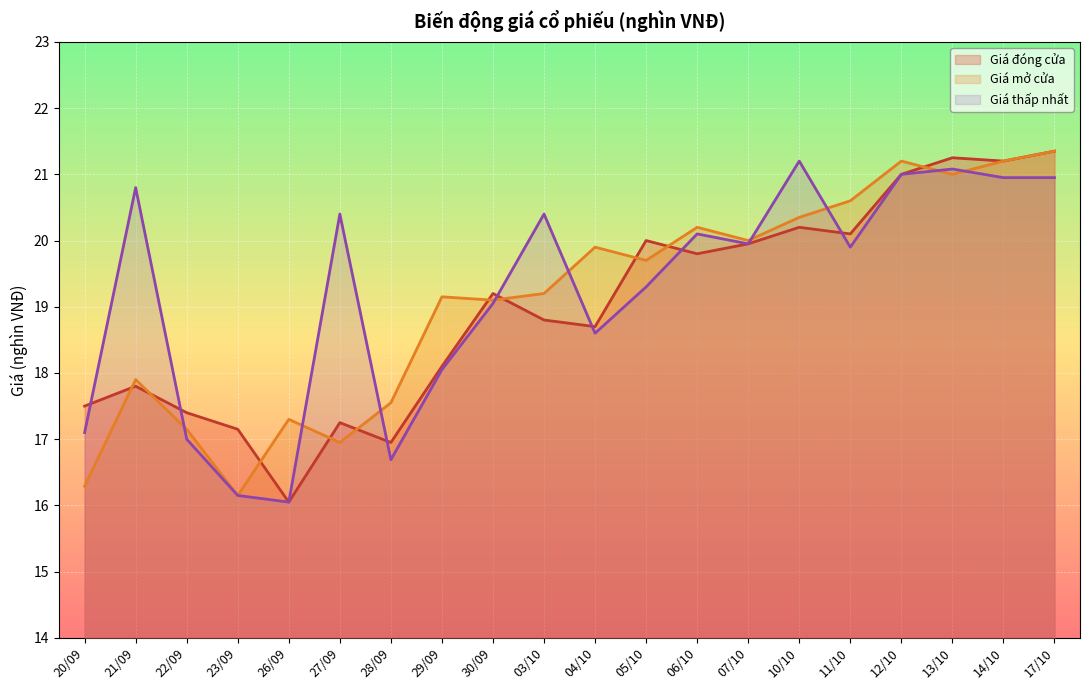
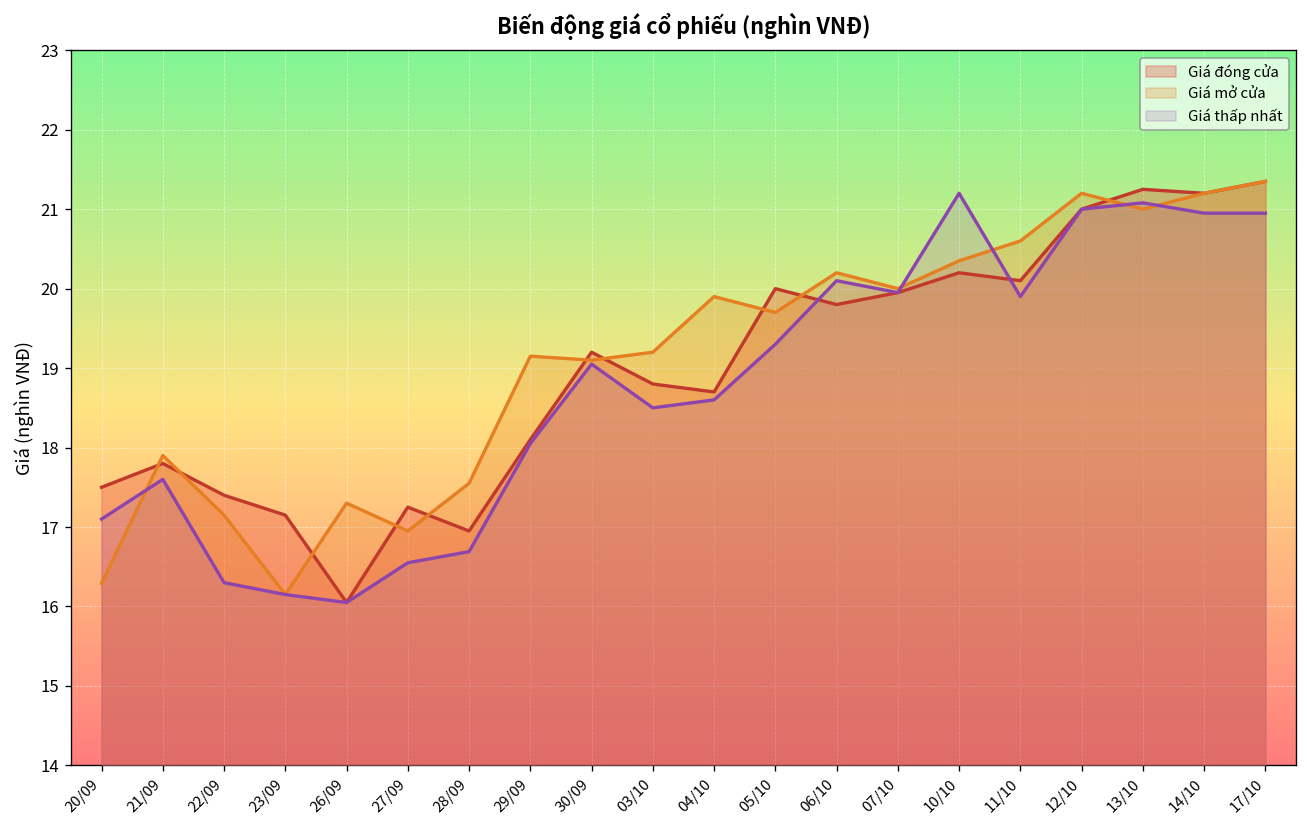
  {
    "Giá thấp nhất": {
      "20/09": 17.1,
-     "21/09": 20.8,
-     "22/09": 17.0,
-     "27/09": 20.4,
+     "21/09": 17.6,
+     "22/09": 16.3,
+     "27/09": 16.6,
      "28/09": 16.7,
      "29/09": 18.1,
      "30/09": 19.1,
-     "03/10": 20.4,
+     "03/10": 18.5,
      "04/10": 18.6,
      "05/10": 19.3,
      "06/10": 20.1,
      "10/10": 21.2,
      "11/10": 19.9,
      "13/10": 21.1,
      "14/10": 21.0,
      "17/10": 21.0
    }
  }
